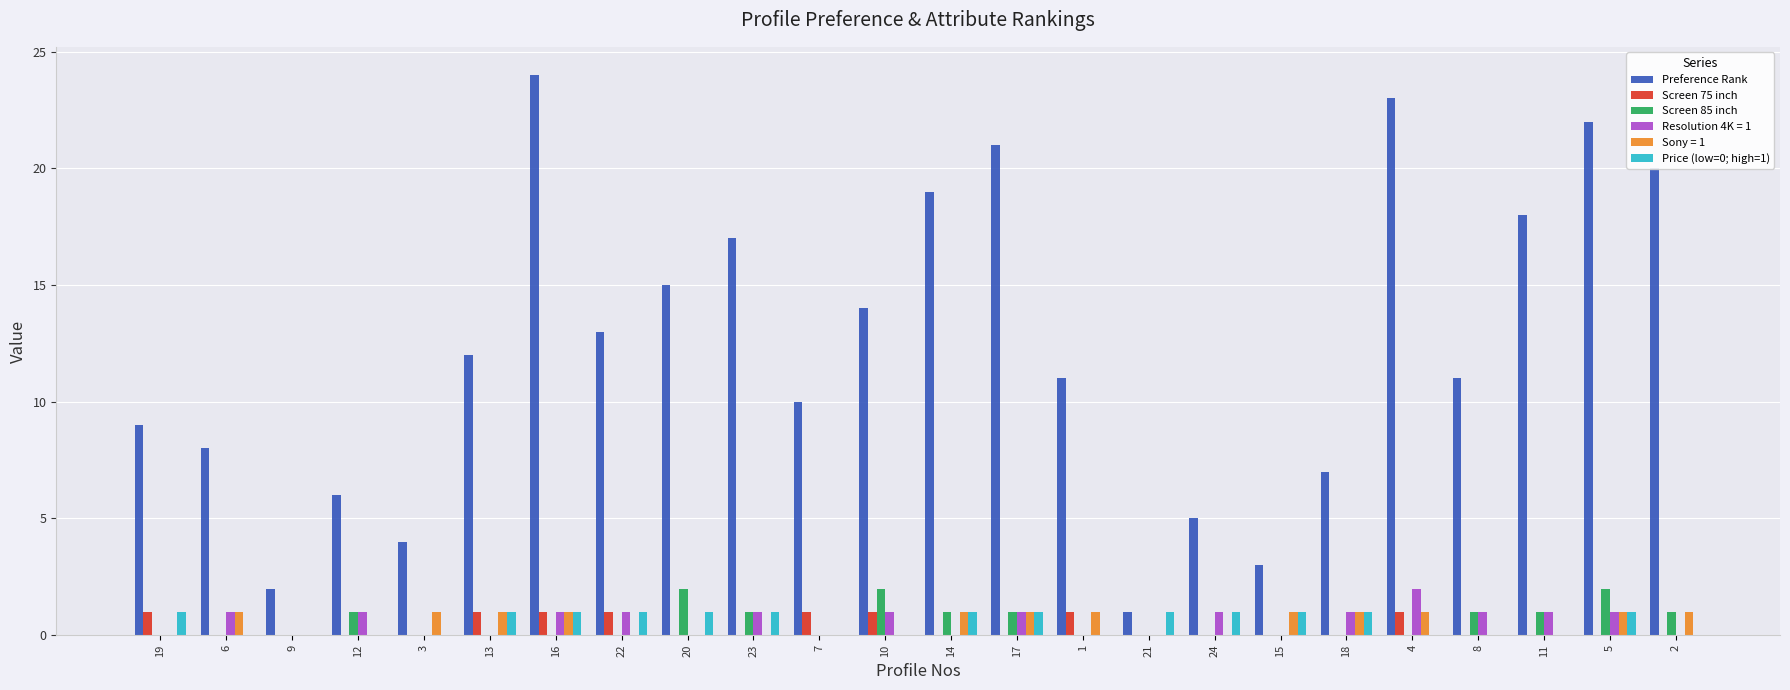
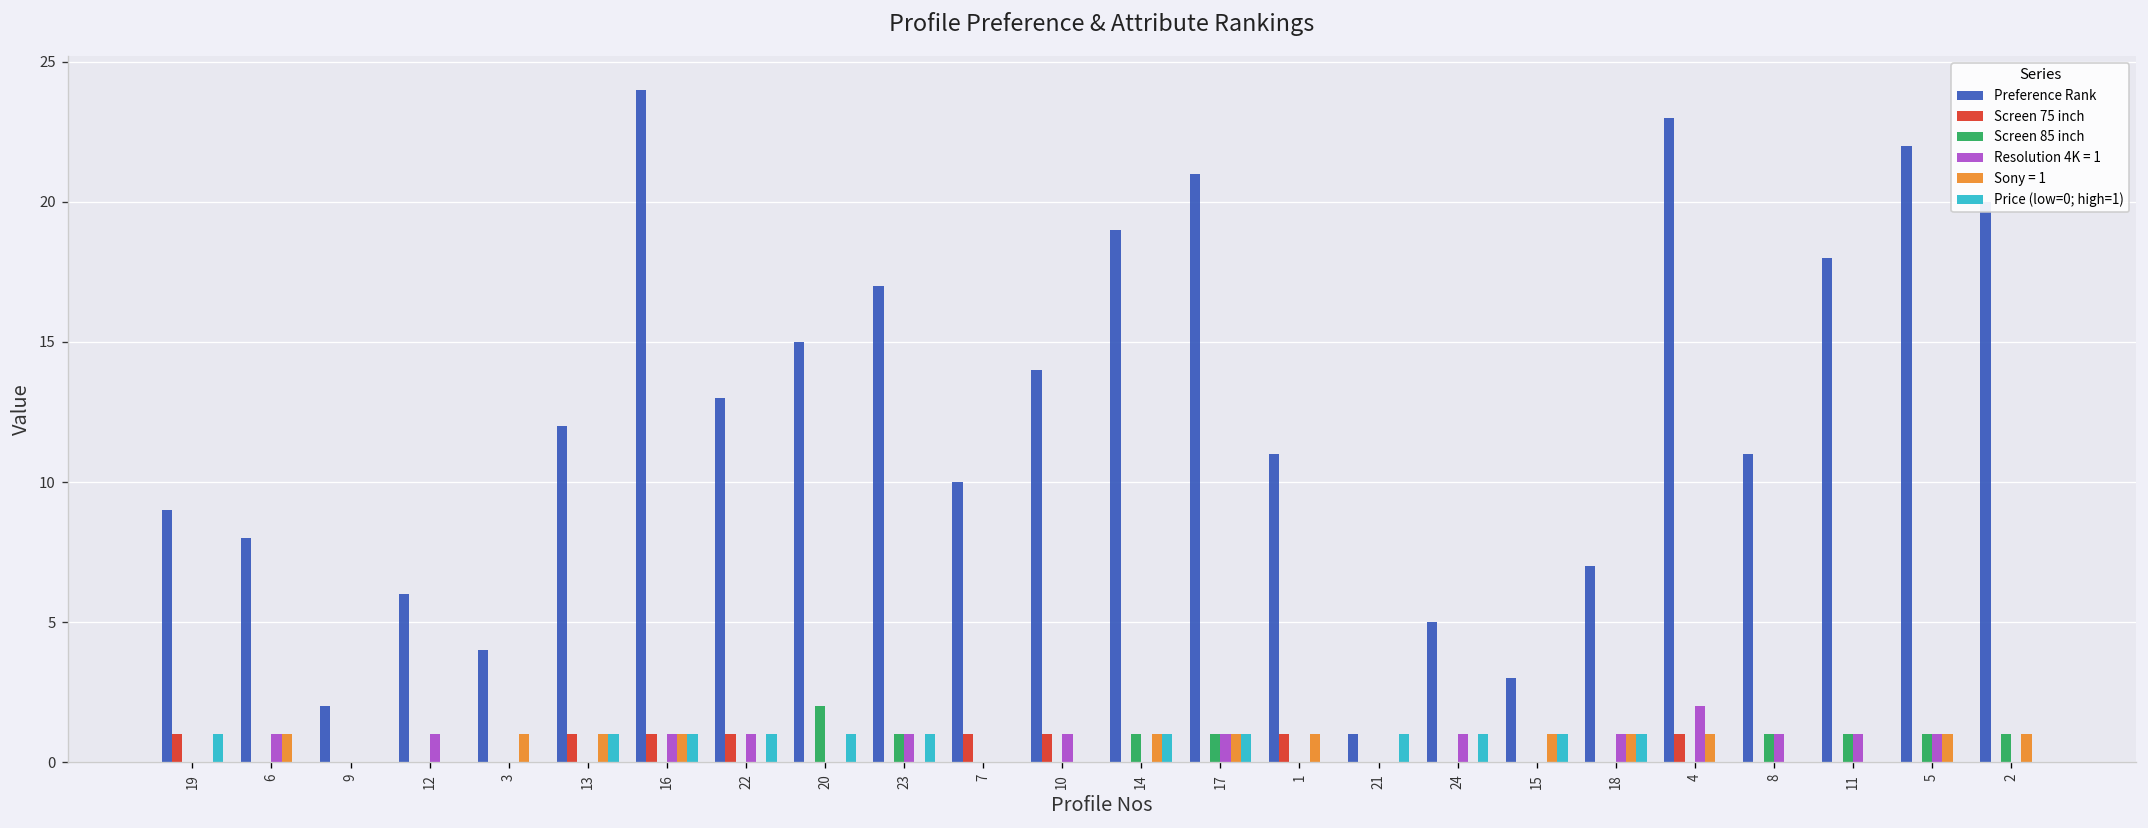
  {
    "Preference Rank": {
      "19": 9,
      "6": 8,
      "9": 2,
      "12": 6,
      "3": 4,
      "13": 12,
      "16": 24,
      "22": 13,
      "20": 15,
      "23": 17,
      "7": 10,
      "10": 14,
      "14": 19,
      "17": 21,
      "1": 11,
      "21": 1,
      "24": 5,
      "15": 3,
      "18": 7,
      "4": 23,
      "8": 11,
      "11": 18,
      "5": 22
    },
    "Screen 75 inch": {
      "19": 1,
      "6": 0,
      "9": 0,
      "12": 0,
      "3": 0,
      "13": 1,
      "16": 1,
      "22": 1,
      "20": 0,
      "23": 0,
      "7": 1,
      "10": 1,
      "14": 0,
      "17": 0,
      "1": 1,
      "21": 0,
      "24": 0,
      "15": 0,
      "18": 0,
      "4": 1,
      "8": 0,
      "11": 0,
      "5": 0,
      "2": 0
    },
    "Screen 85 inch": {
      "19": 0,
      "6": 0,
      "9": 0,
-     "12": 1,
+     "12": 0,
      "3": 0,
      "13": 0,
      "16": 0,
      "22": 0,
      "20": 2,
      "23": 1,
      "7": 0,
-     "10": 2,
+     "10": 0,
      "14": 1,
      "17": 1,
      "1": 0,
      "21": 0,
      "24": 0,
      "15": 0,
      "18": 0,
      "4": 0,
      "8": 1,
      "11": 1,
-     "5": 2,
+     "5": 1,
      "2": 1
    },
    "Resolution 4K = 1": {
      "19": 0,
      "6": 1,
      "9": 0,
      "12": 1,
      "3": 0,
      "13": 0,
      "16": 1,
      "22": 1,
      "20": 0,
      "23": 1,
      "7": 0,
      "10": 1,
      "14": 0,
      "17": 1,
      "1": 0,
      "21": 0,
      "24": 1,
      "15": 0,
      "18": 1,
      "4": 2,
      "8": 1,
      "11": 1,
      "5": 1,
      "2": 0
    },
    "Sony = 1": {
      "19": 0,
      "6": 1,
      "9": 0,
      "12": 0,
      "3": 1,
      "13": 1,
      "16": 1,
      "22": 0,
      "20": 0,
      "23": 0,
      "7": 0,
      "10": 0,
      "14": 1,
      "17": 1,
      "1": 1,
      "21": 0,
      "24": 0,
      "15": 1,
      "18": 1,
      "4": 1,
      "8": 0,
      "11": 0,
      "5": 1,
      "2": 1
    },
    "Price (low=0; high=1)": {
      "19": 1,
      "6": 0,
      "9": 0,
      "12": 0,
      "3": 0,
      "13": 1,
      "16": 1,
      "22": 1,
      "20": 1,
      "23": 1,
      "7": 0,
      "10": 0,
      "14": 1,
      "17": 1,
      "1": 0,
      "21": 1,
      "24": 1,
      "15": 1,
      "18": 1,
      "4": 0,
      "8": 0,
      "11": 0,
-     "5": 1,
+     "5": 0,
      "2": 0
    }
  }
